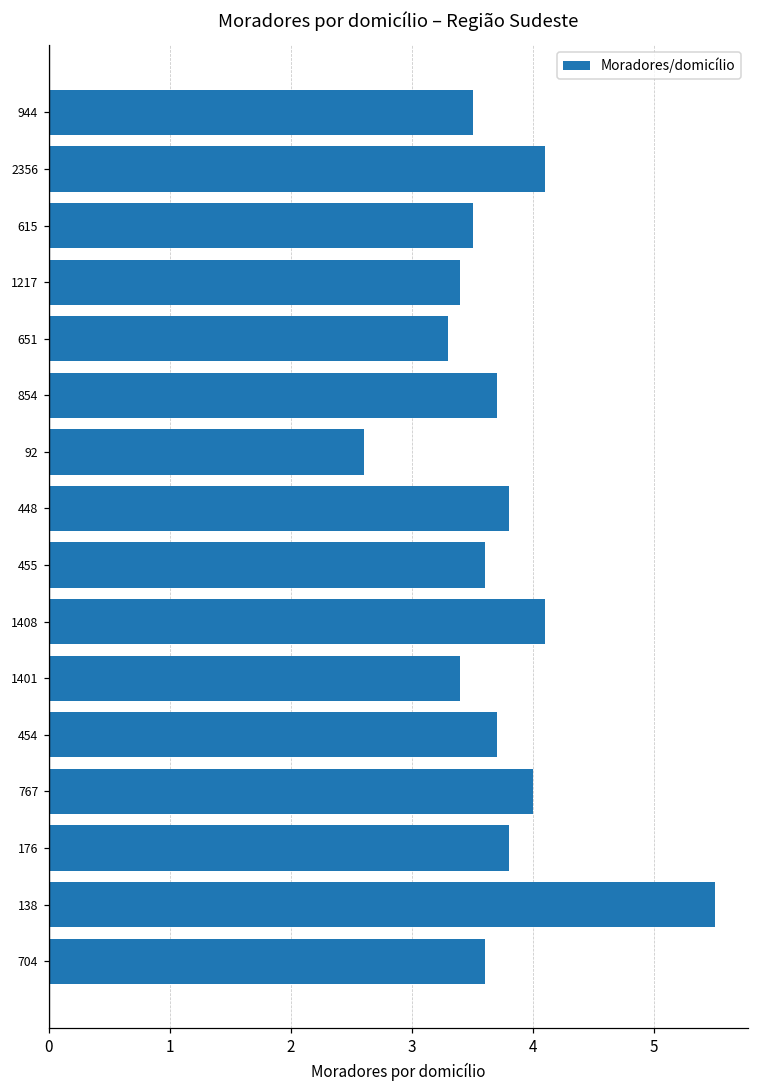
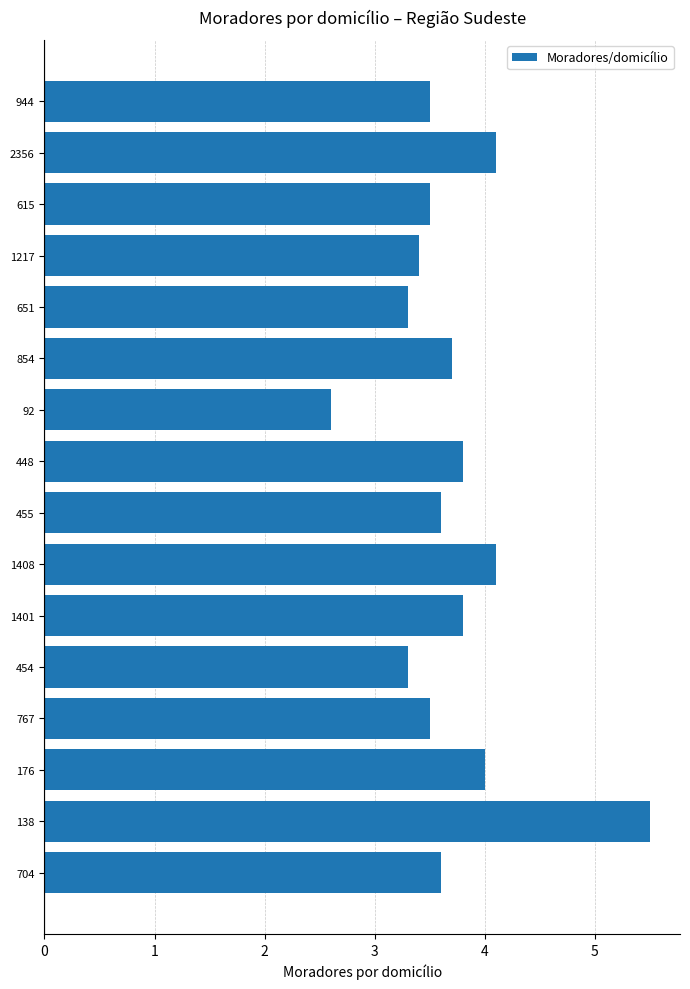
  {
    "944": 3.5,
    "2356": 4.1,
    "615": 3.5,
    "1217": 3.4,
    "651": 3.3,
    "854": 3.7,
    "92": 2.6,
    "448": 3.8,
    "455": 3.6,
    "1408": 4.1,
-   "1401": 3.4,
-   "454": 3.7,
-   "767": 4.0,
-   "176": 3.8,
+   "1401": 3.8,
+   "454": 3.3,
+   "767": 3.5,
+   "176": 4.0,
    "138": 5.5,
    "704": 3.6
  }
